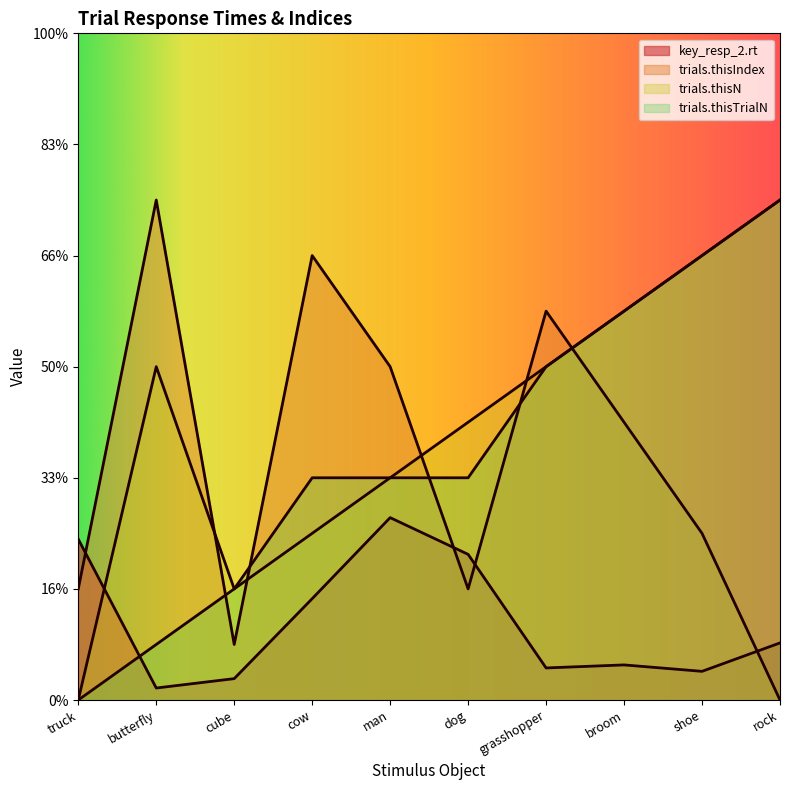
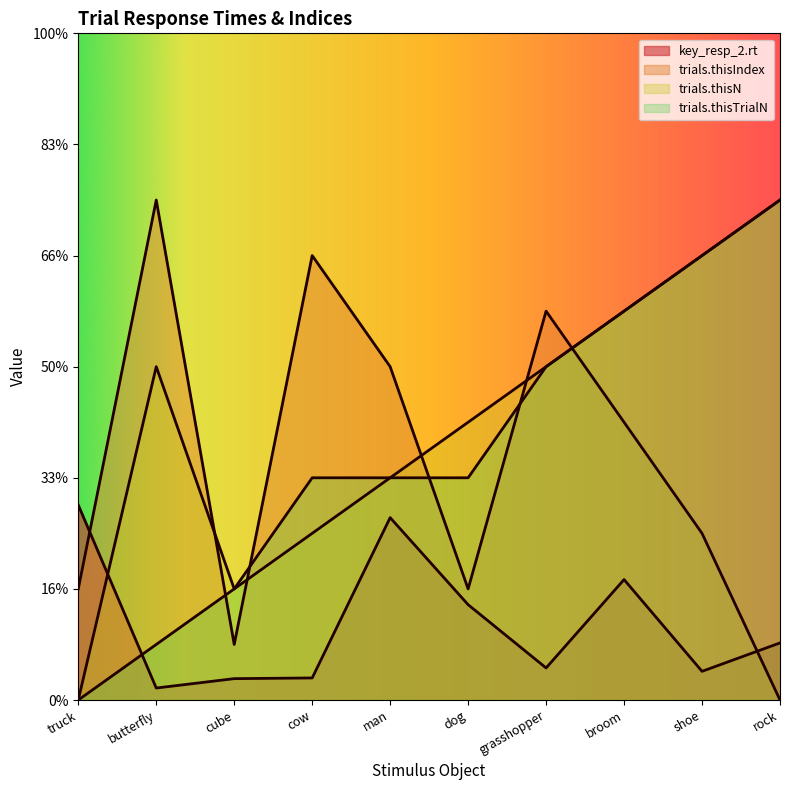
  {
    "key_resp_2.rt": {
-     "truck": "24%",
+     "truck": "29%",
      "butterfly": "2%",
      "cube": "3%",
-     "cow": "15%",
+     "cow": "3%",
      "man": "27%",
-     "dog": "22%",
+     "dog": "14%",
      "grasshopper": "5%",
-     "broom": "5%",
+     "broom": "18%",
      "shoe": "4%",
      "rock": "9%"
    },
    "trials.thisIndex": {
      "truck": "17%",
      "butterfly": "75%",
      "cube": "8%",
      "cow": "67%",
      "man": "50%",
      "dog": "17%",
      "grasshopper": "58%",
      "broom": "42%",
      "shoe": "25%",
      "rock": "0%"
    },
    "trials.thisN": {
      "butterfly": "50%",
      "cow": "25%",
      "dog": "42%"
    },
    "trials.thisTrialN": {
      "butterfly": "8%",
      "cow": "33%",
      "dog": "33%"
    }
  }
